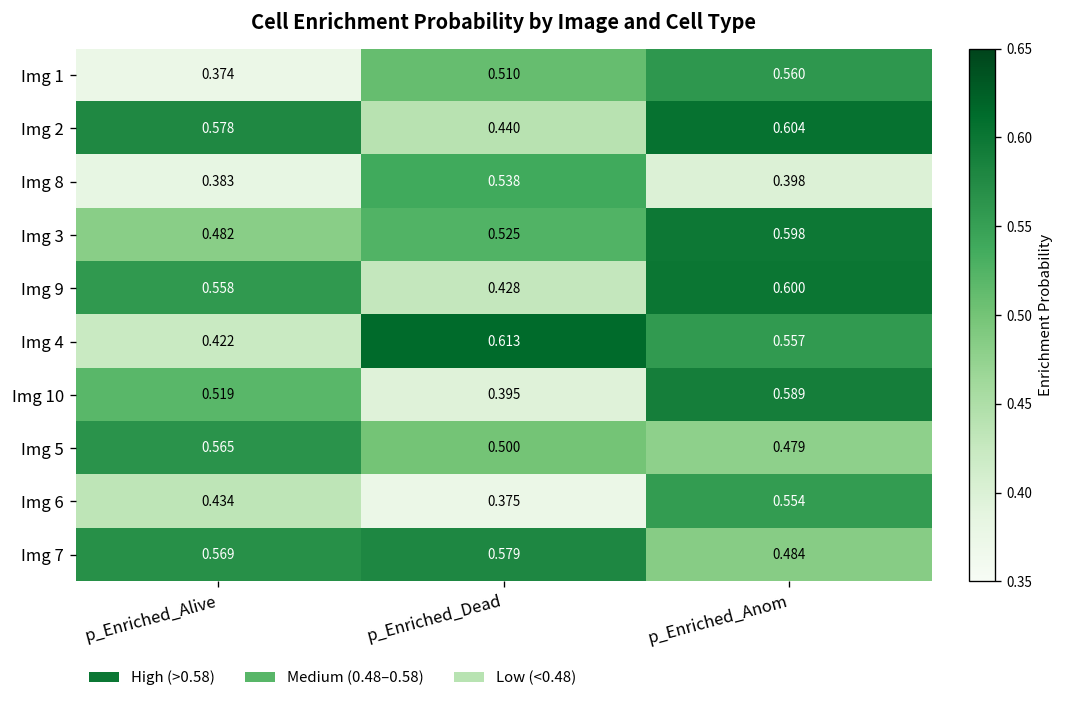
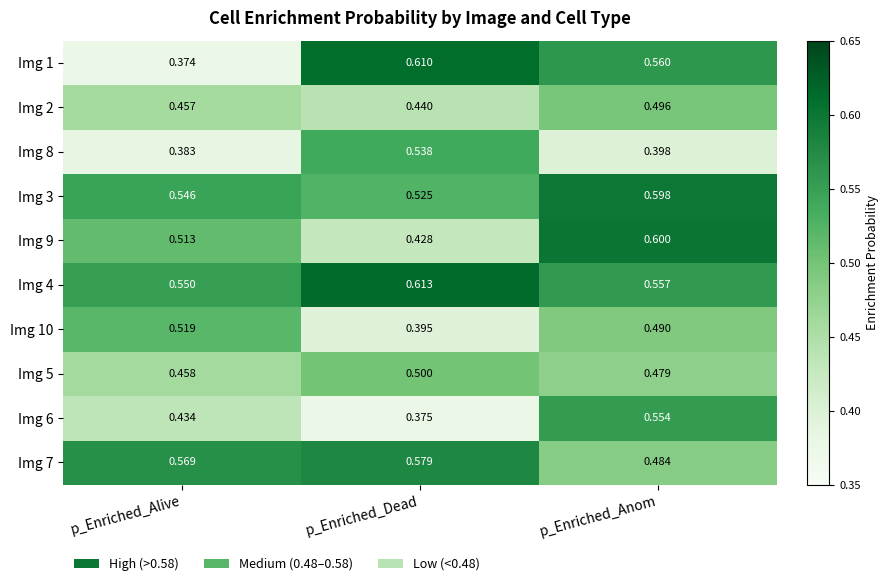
  {
    "Img 1": {
      "p_Enriched_Alive": 0.374,
-     "p_Enriched_Dead": 0.510,
+     "p_Enriched_Dead": 0.610,
      "p_Enriched_Anom": 0.560
    },
    "Img 2": {
-     "p_Enriched_Alive": 0.578,
+     "p_Enriched_Alive": 0.457,
      "p_Enriched_Dead": 0.440,
-     "p_Enriched_Anom": 0.604
+     "p_Enriched_Anom": 0.496
    },
    "Img 8": {
      "p_Enriched_Alive": 0.383,
      "p_Enriched_Dead": 0.538,
      "p_Enriched_Anom": 0.398
    },
    "Img 3": {
-     "p_Enriched_Alive": 0.482,
+     "p_Enriched_Alive": 0.546,
      "p_Enriched_Dead": 0.525,
      "p_Enriched_Anom": 0.598
    },
    "Img 9": {
-     "p_Enriched_Alive": 0.558,
+     "p_Enriched_Alive": 0.513,
      "p_Enriched_Dead": 0.428,
      "p_Enriched_Anom": 0.600
    },
    "Img 4": {
-     "p_Enriched_Alive": 0.422,
+     "p_Enriched_Alive": 0.550,
      "p_Enriched_Dead": 0.613,
      "p_Enriched_Anom": 0.557
    },
    "Img 10": {
      "p_Enriched_Alive": 0.519,
      "p_Enriched_Dead": 0.395,
-     "p_Enriched_Anom": 0.589
+     "p_Enriched_Anom": 0.490
    },
    "Img 5": {
-     "p_Enriched_Alive": 0.565,
+     "p_Enriched_Alive": 0.458,
      "p_Enriched_Dead": 0.500,
      "p_Enriched_Anom": 0.479
    },
    "Img 6": {
      "p_Enriched_Alive": 0.434,
      "p_Enriched_Dead": 0.375,
      "p_Enriched_Anom": 0.554
    },
    "Img 7": {
      "p_Enriched_Alive": 0.569,
      "p_Enriched_Dead": 0.579,
      "p_Enriched_Anom": 0.484
    }
  }
